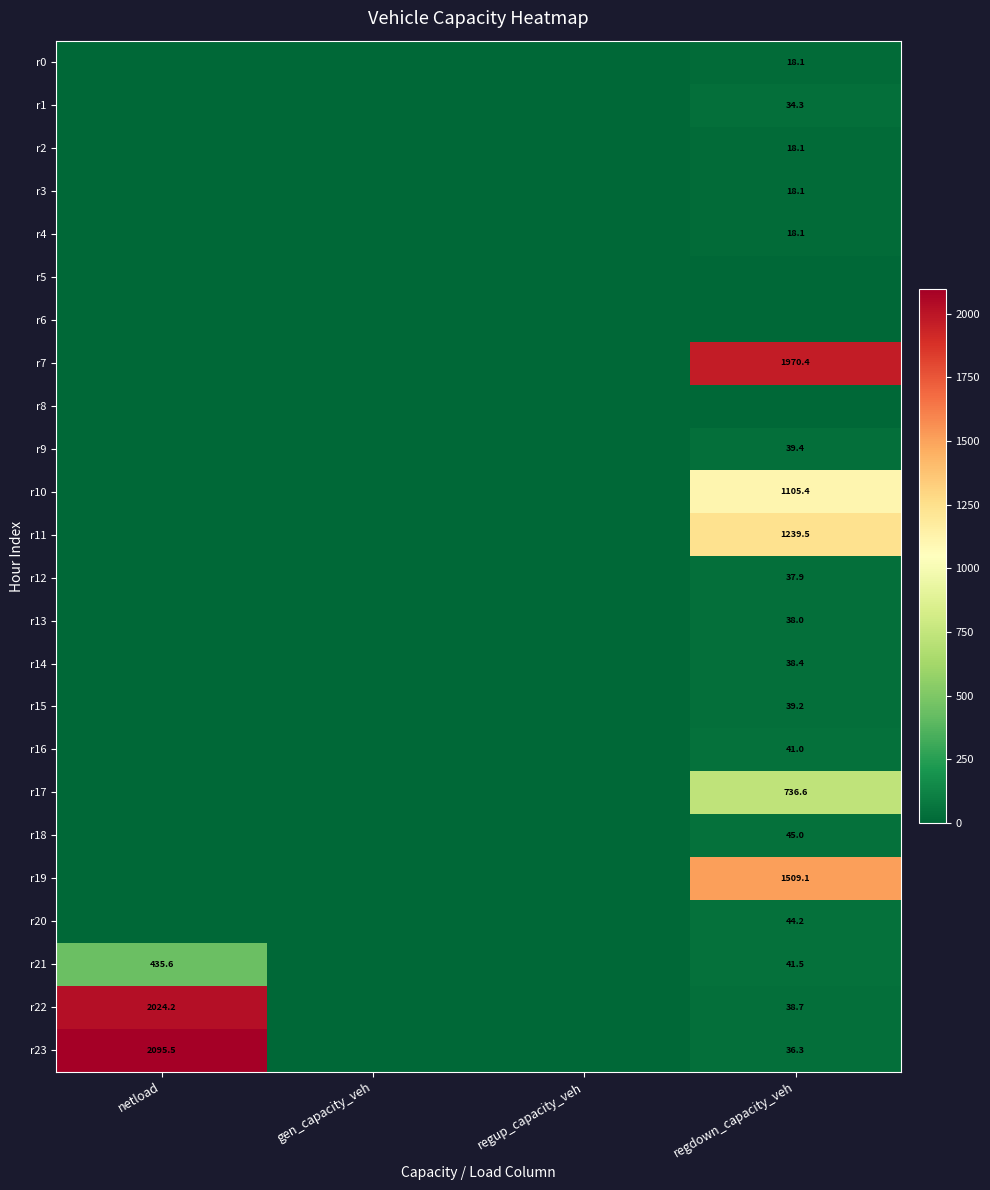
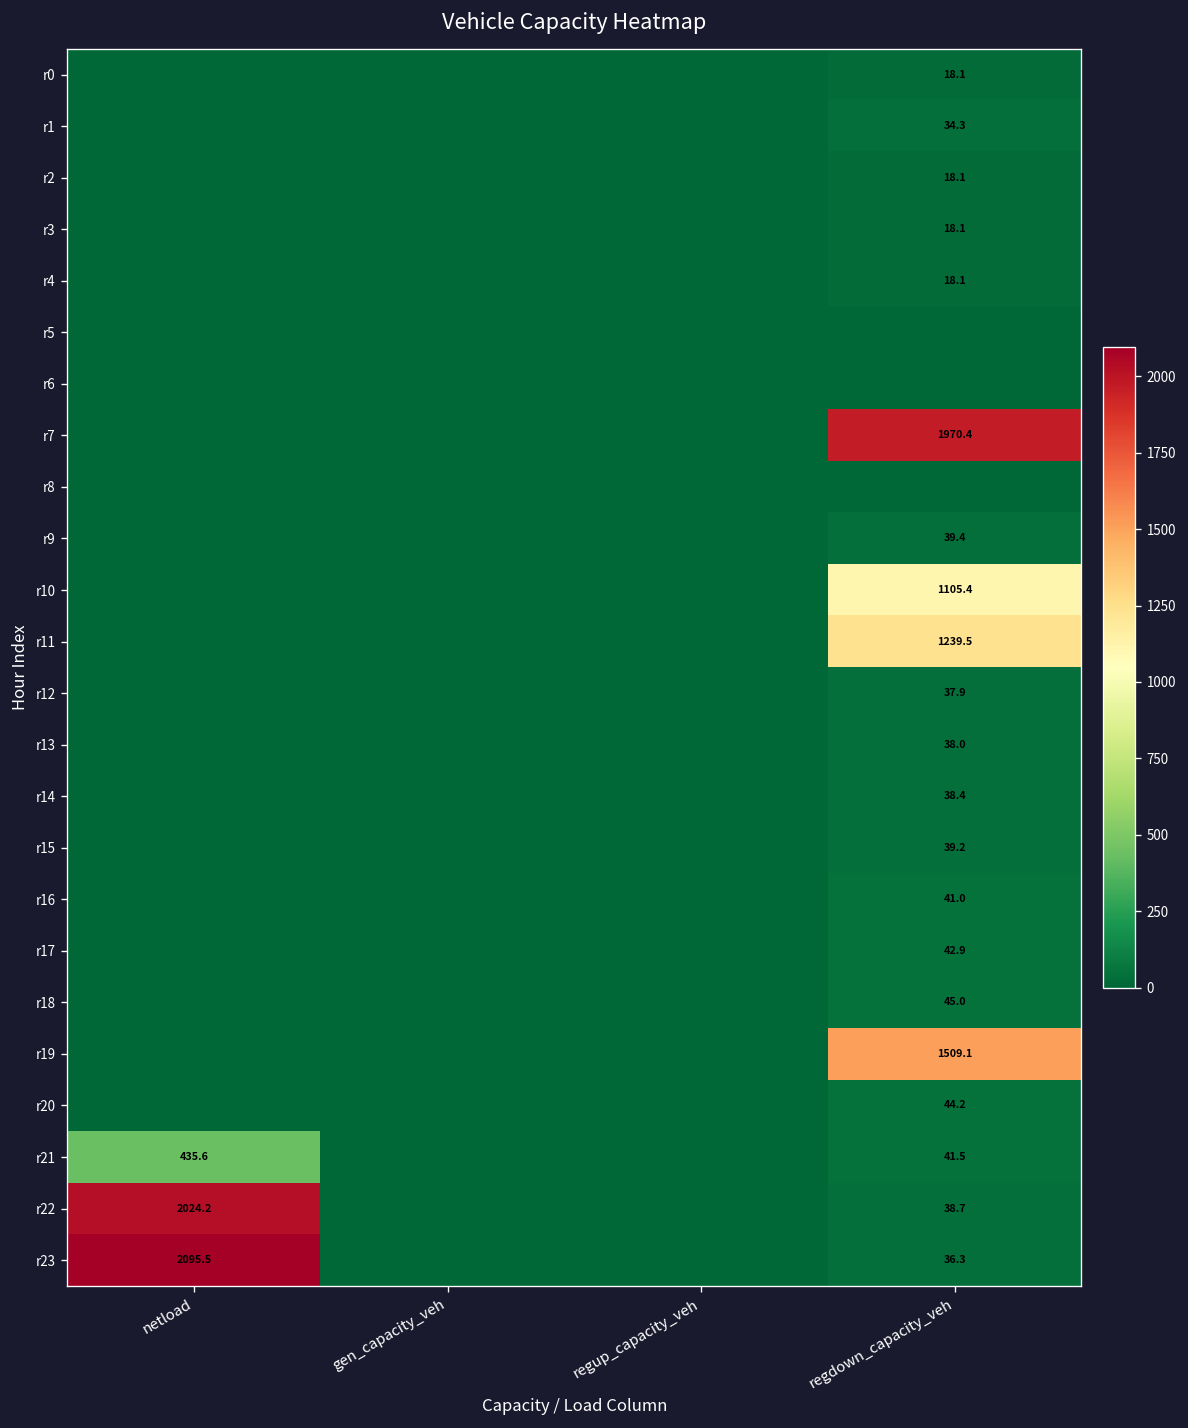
  {
    "r0": {
      "regdown_capacity_veh": 18.1
    },
    "r1": {
      "regdown_capacity_veh": 34.3
    },
    "r2": {
      "regdown_capacity_veh": 18.1
    },
    "r3": {
      "regdown_capacity_veh": 18.1
    },
    "r4": {
      "regdown_capacity_veh": 18.1
    },
    "r7": {
      "regdown_capacity_veh": 1970.4
    },
    "r9": {
      "regdown_capacity_veh": 39.4
    },
    "r10": {
      "regdown_capacity_veh": 1105.4
    },
    "r11": {
      "regdown_capacity_veh": 1239.5
    },
    "r12": {
      "regdown_capacity_veh": 37.9
    },
    "r13": {
      "regdown_capacity_veh": 38.0
    },
    "r14": {
      "regdown_capacity_veh": 38.4
    },
    "r15": {
      "regdown_capacity_veh": 39.2
    },
    "r16": {
      "regdown_capacity_veh": 41.0
    },
    "r17": {
-     "regdown_capacity_veh": 736.6
+     "regdown_capacity_veh": 42.9
    },
    "r18": {
      "regdown_capacity_veh": 45.0
    },
    "r19": {
      "regdown_capacity_veh": 1509.1
    },
    "r20": {
      "regdown_capacity_veh": 44.2
    },
    "r21": {
      "netload": 435.6,
      "regdown_capacity_veh": 41.5
    },
    "r22": {
      "netload": 2024.2,
      "regdown_capacity_veh": 38.7
    },
    "r23": {
      "netload": 2095.5,
      "regdown_capacity_veh": 36.3
    }
  }
